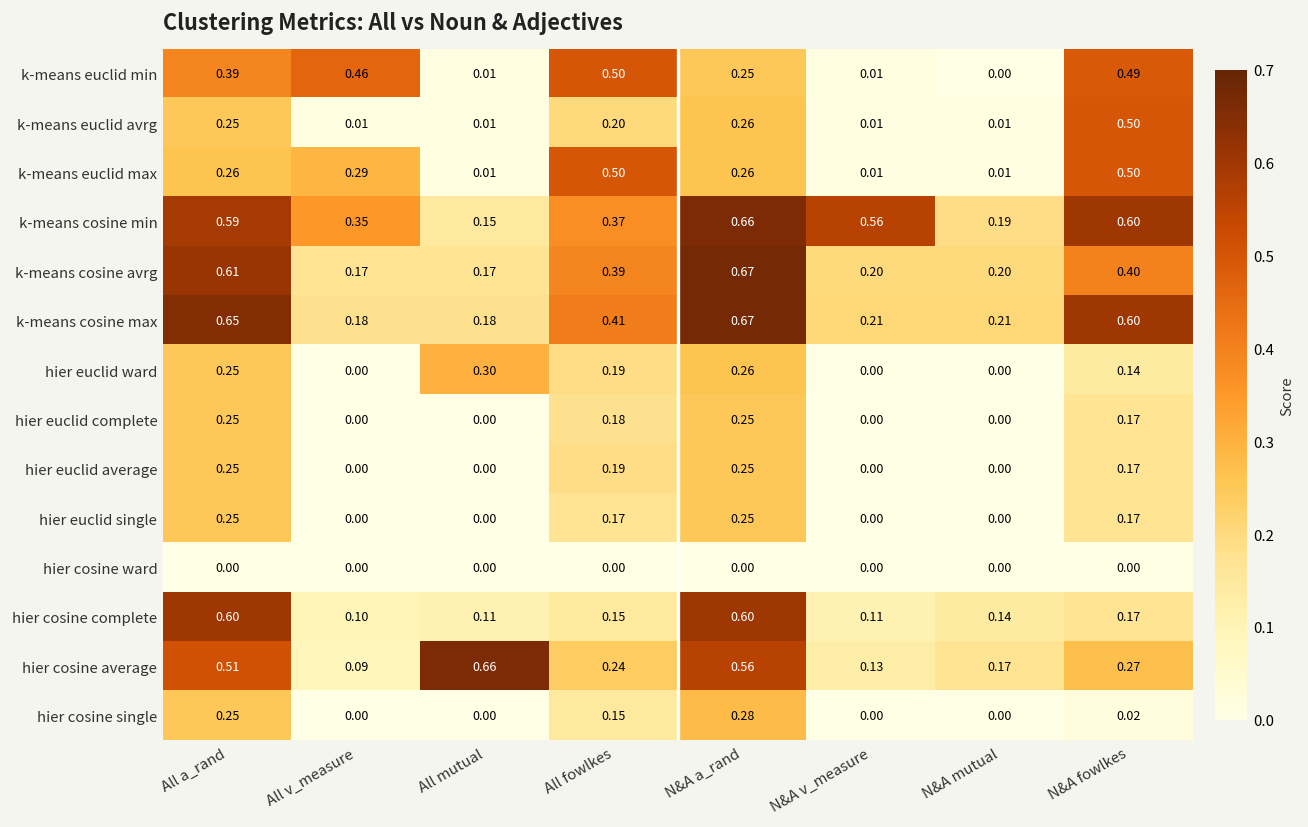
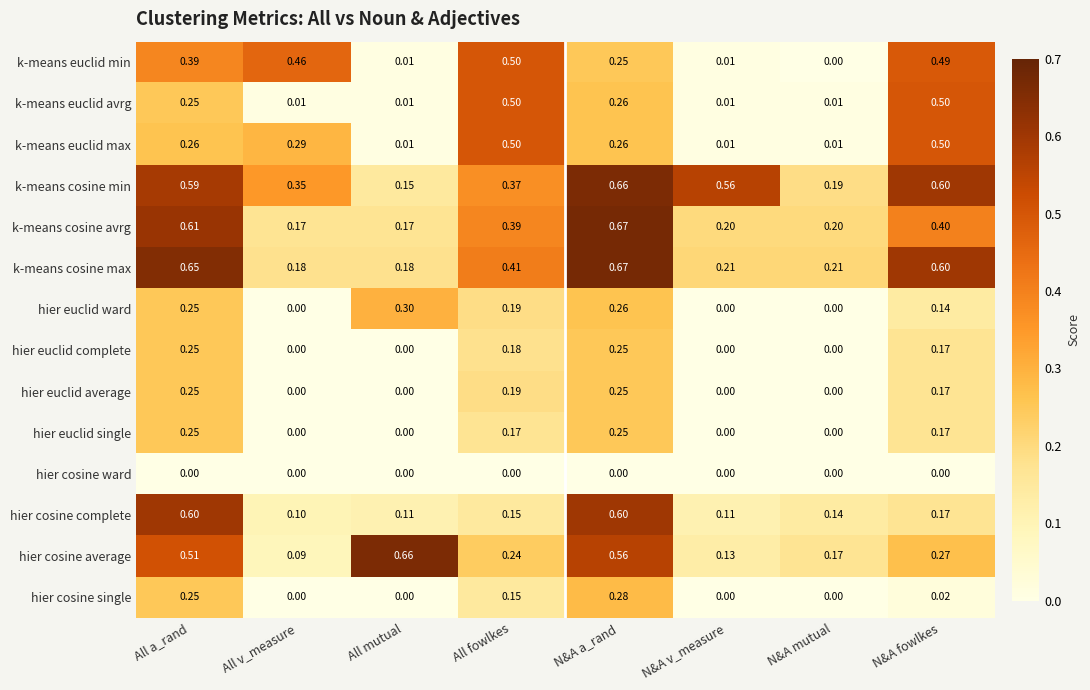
  {
    "k-means euclid min": {
      "All a_rand": 0.39,
      "All v_measure": 0.46,
      "All mutual": 0.01,
      "All fowlkes": 0.50,
      "N&A a_rand": 0.25,
      "N&A v_measure": 0.01,
      "N&A mutual": 0.00,
      "N&A fowlkes": 0.49
    },
    "k-means euclid avrg": {
      "All a_rand": 0.25,
      "All v_measure": 0.01,
      "All mutual": 0.01,
-     "All fowlkes": 0.20,
+     "All fowlkes": 0.50,
      "N&A a_rand": 0.26,
      "N&A v_measure": 0.01,
      "N&A mutual": 0.01,
      "N&A fowlkes": 0.50
    },
    "k-means euclid max": {
      "All a_rand": 0.26,
      "All v_measure": 0.29,
      "All mutual": 0.01,
      "All fowlkes": 0.50,
      "N&A a_rand": 0.26,
      "N&A v_measure": 0.01,
      "N&A mutual": 0.01,
      "N&A fowlkes": 0.50
    },
    "k-means cosine min": {
      "All a_rand": 0.59,
      "All v_measure": 0.35,
      "All mutual": 0.15,
      "All fowlkes": 0.37,
      "N&A a_rand": 0.66,
      "N&A v_measure": 0.56,
      "N&A mutual": 0.19,
      "N&A fowlkes": 0.60
    },
    "k-means cosine avrg": {
      "All a_rand": 0.61,
      "All v_measure": 0.17,
      "All mutual": 0.17,
      "All fowlkes": 0.39,
      "N&A a_rand": 0.67,
      "N&A v_measure": 0.20,
      "N&A mutual": 0.20,
      "N&A fowlkes": 0.40
    },
    "k-means cosine max": {
      "All a_rand": 0.65,
      "All v_measure": 0.18,
      "All mutual": 0.18,
      "All fowlkes": 0.41,
      "N&A a_rand": 0.67,
      "N&A v_measure": 0.21,
      "N&A mutual": 0.21,
      "N&A fowlkes": 0.60
    },
    "hier euclid ward": {
      "All a_rand": 0.25,
      "All v_measure": 0.00,
      "All mutual": 0.30,
      "All fowlkes": 0.19,
      "N&A a_rand": 0.26,
      "N&A v_measure": 0.00,
      "N&A mutual": 0.00,
      "N&A fowlkes": 0.14
    },
    "hier euclid complete": {
      "All a_rand": 0.25,
      "All v_measure": 0.00,
      "All mutual": 0.00,
      "All fowlkes": 0.18,
      "N&A a_rand": 0.25,
      "N&A v_measure": 0.00,
      "N&A mutual": 0.00,
      "N&A fowlkes": 0.17
    },
    "hier euclid average": {
      "All a_rand": 0.25,
      "All v_measure": 0.00,
      "All mutual": 0.00,
      "All fowlkes": 0.19,
      "N&A a_rand": 0.25,
      "N&A v_measure": 0.00,
      "N&A mutual": 0.00,
      "N&A fowlkes": 0.17
    },
    "hier euclid single": {
      "All a_rand": 0.25,
      "All v_measure": 0.00,
      "All mutual": 0.00,
      "All fowlkes": 0.17,
      "N&A a_rand": 0.25,
      "N&A v_measure": 0.00,
      "N&A mutual": 0.00,
      "N&A fowlkes": 0.17
    },
    "hier cosine ward": {
      "All a_rand": 0.00,
      "All v_measure": 0.00,
      "All mutual": 0.00,
      "All fowlkes": 0.00,
      "N&A a_rand": 0.00,
      "N&A v_measure": 0.00,
      "N&A mutual": 0.00,
      "N&A fowlkes": 0.00
    },
    "hier cosine complete": {
      "All a_rand": 0.60,
      "All v_measure": 0.10,
      "All mutual": 0.11,
      "All fowlkes": 0.15,
      "N&A a_rand": 0.60,
      "N&A v_measure": 0.11,
      "N&A mutual": 0.14,
      "N&A fowlkes": 0.17
    },
    "hier cosine average": {
      "All a_rand": 0.51,
      "All v_measure": 0.09,
      "All mutual": 0.66,
      "All fowlkes": 0.24,
      "N&A a_rand": 0.56,
      "N&A v_measure": 0.13,
      "N&A mutual": 0.17,
      "N&A fowlkes": 0.27
    },
    "hier cosine single": {
      "All a_rand": 0.25,
      "All v_measure": 0.00,
      "All mutual": 0.00,
      "All fowlkes": 0.15,
      "N&A a_rand": 0.28,
      "N&A v_measure": 0.00,
      "N&A mutual": 0.00,
      "N&A fowlkes": 0.02
    }
  }
